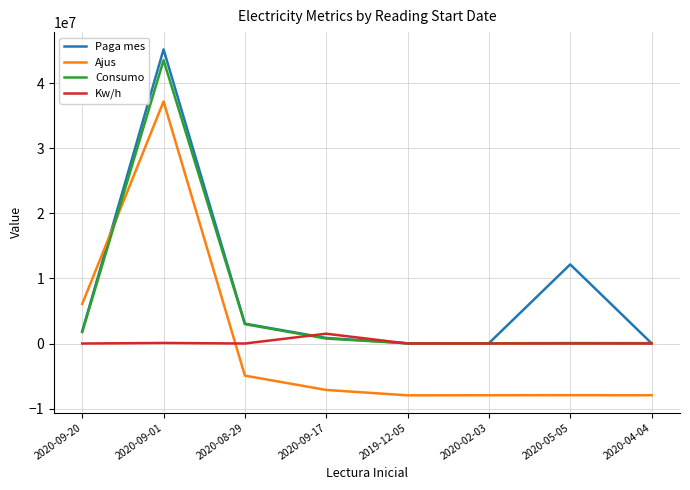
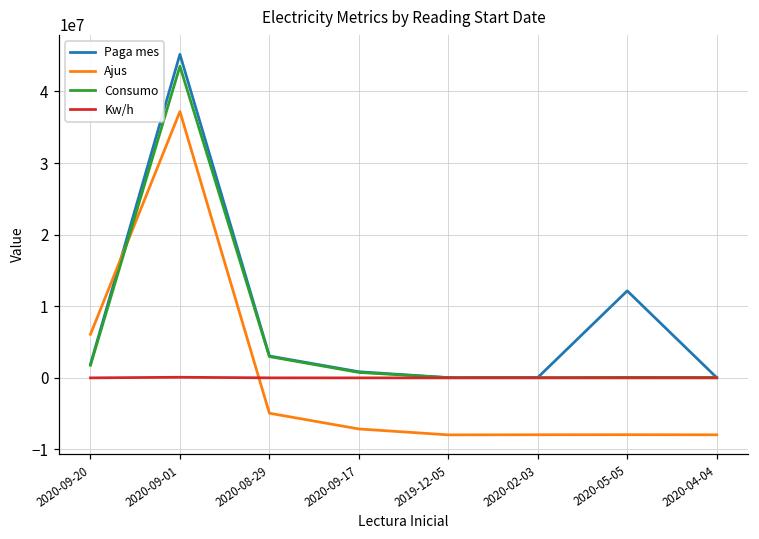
  {
    "Paga mes": {
      "2020-09-01": 45000000,
      "2020-05-05": 12000000
    },
    "Ajus": {
      "2020-09-20": 6000000,
      "2020-09-01": 37000000,
      "2020-08-29": -5000000,
      "2020-09-17": -7000000,
      "2019-12-05": -8000000,
      "2020-02-03": -8000000,
      "2020-05-05": -8000000,
      "2020-04-04": -8000000
    },
    "Consumo": {
      "2020-09-01": 44000000
    },
    "Kw/h": {
      "2020-09-20": 0,
      "2020-09-01": 0,
      "2020-08-29": 0,
-     "2020-09-17": 2000000
+     "2020-09-17": 0
    }
  }
